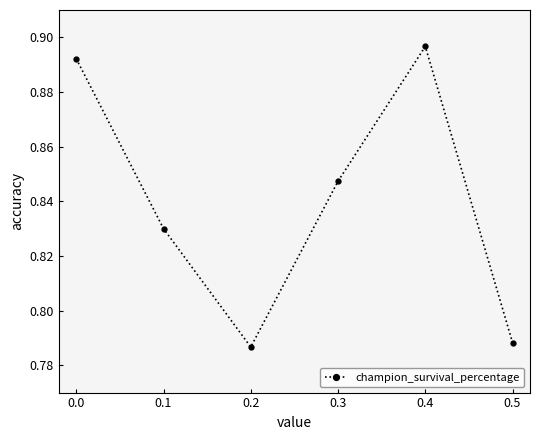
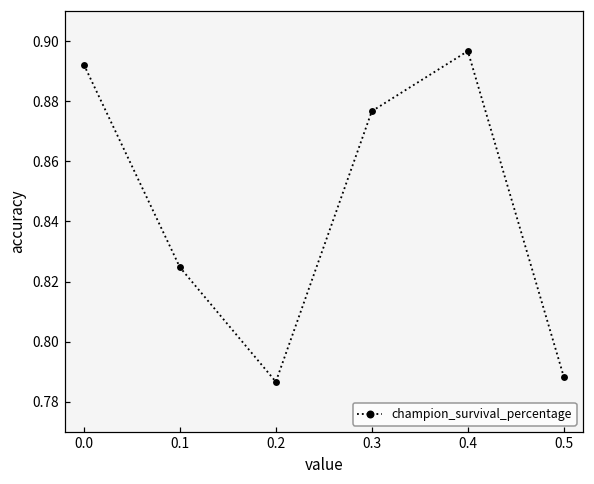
  {
    "0.0": 0.892,
-   "0.1": 0.830,
+   "0.1": 0.825,
    "0.2": 0.787,
-   "0.3": 0.847,
+   "0.3": 0.877,
    "0.4": 0.897,
    "0.5": 0.788
  }
